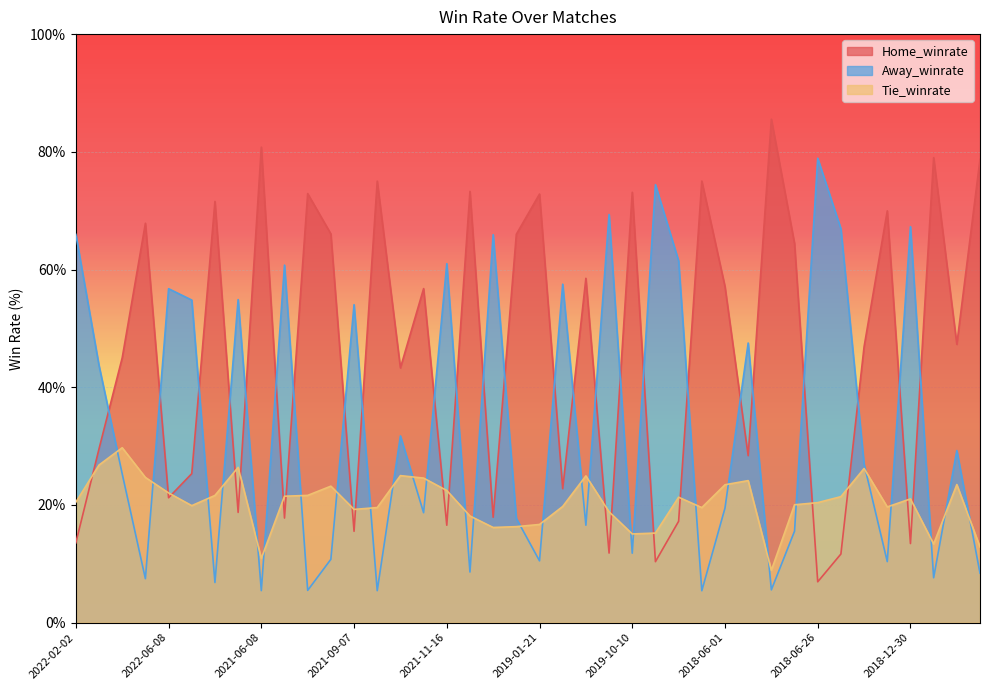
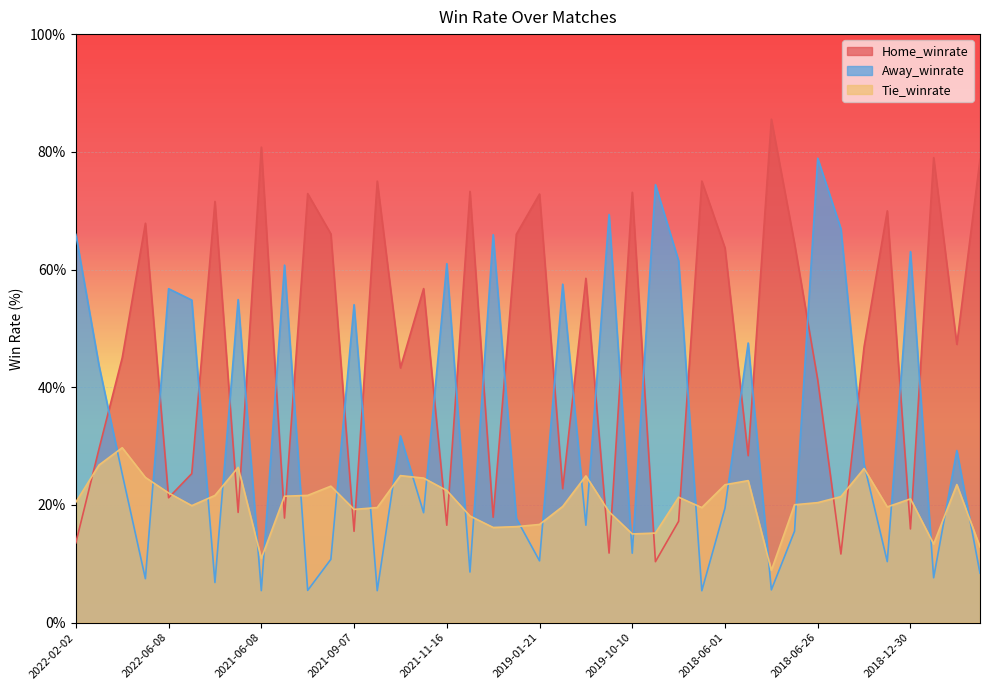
  {
    "Home_winrate": {
      "2022-02-02": "14%",
      "2022-06-08": "21%",
      "2021-06-08": "81%",
      "2021-09-07": "16%",
      "2021-11-16": "17%",
      "2019-01-21": "73%",
      "2019-10-10": "73%",
-     "2018-06-01": "57%",
-     "2018-06-26": "7%",
-     "2018-12-30": "13%"
+     "2018-06-01": "64%",
+     "2018-06-26": "41%",
+     "2018-12-30": "16%"
    },
    "Away_winrate": {
      "2022-02-02": "66%",
      "2022-06-08": "57%",
      "2021-06-08": "5%",
      "2021-09-07": "54%",
      "2021-11-16": "61%",
      "2019-01-21": "11%",
      "2019-10-10": "12%",
      "2018-06-01": "19%",
      "2018-06-26": "79%",
-     "2018-12-30": "67%"
+     "2018-12-30": "63%"
    },
    "Tie_winrate": {
      "2022-02-02": "20%",
      "2022-06-08": "22%",
      "2021-06-08": "11%",
      "2021-09-07": "19%",
      "2021-11-16": "22%",
      "2019-01-21": "17%",
      "2019-10-10": "15%",
      "2018-06-01": "23%",
      "2018-06-26": "20%",
      "2018-12-30": "21%"
    }
  }
